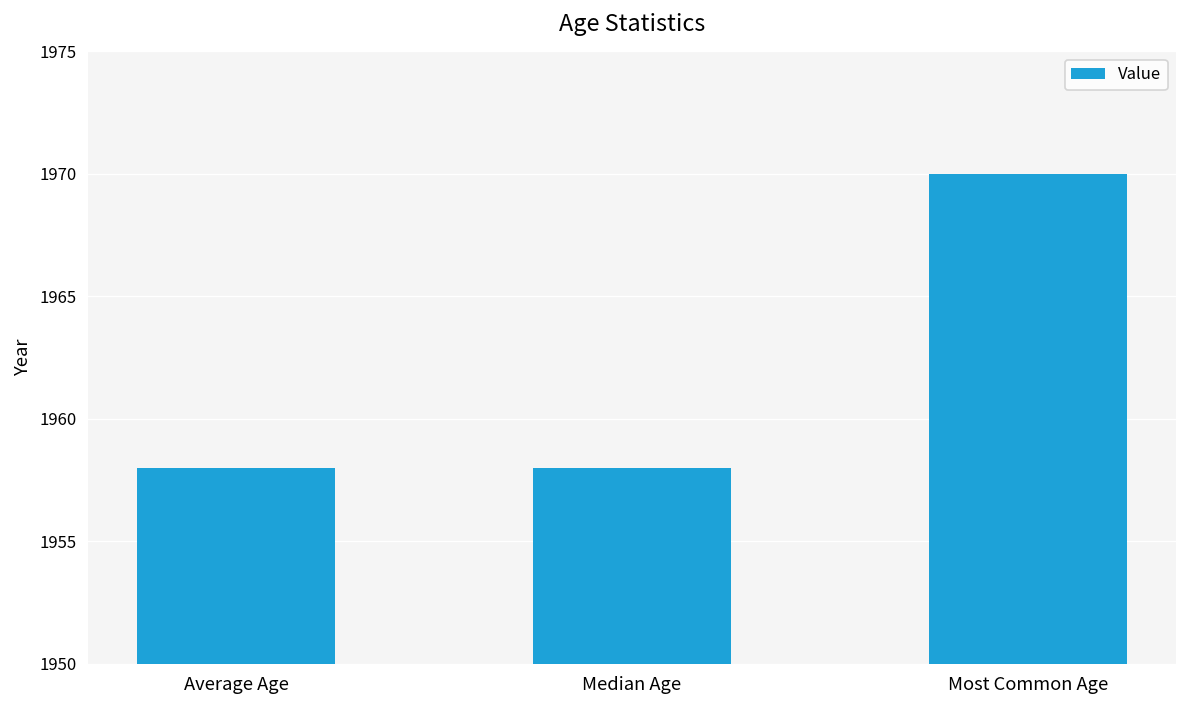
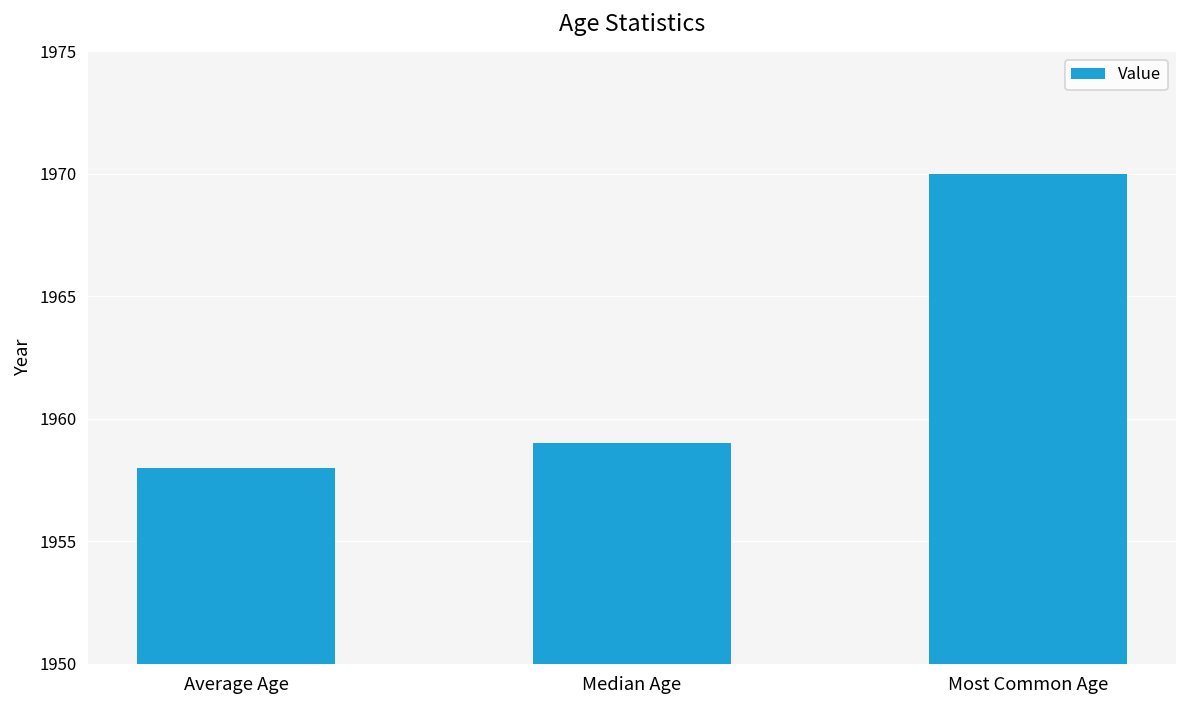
  {
    "Average Age": 1958,
-   "Median Age": 1958,
+   "Median Age": 1959,
    "Most Common Age": 1970
  }
